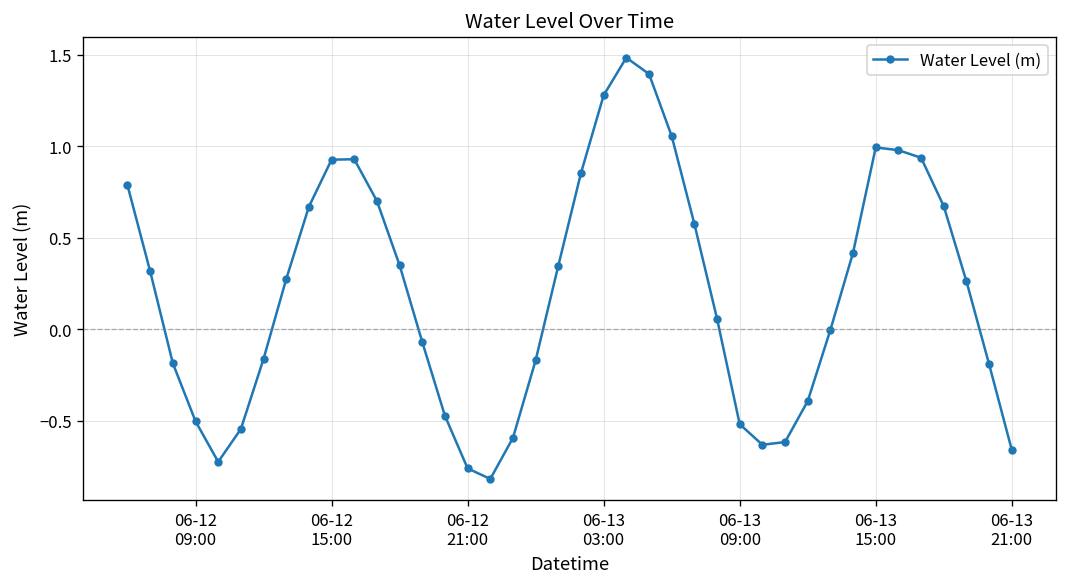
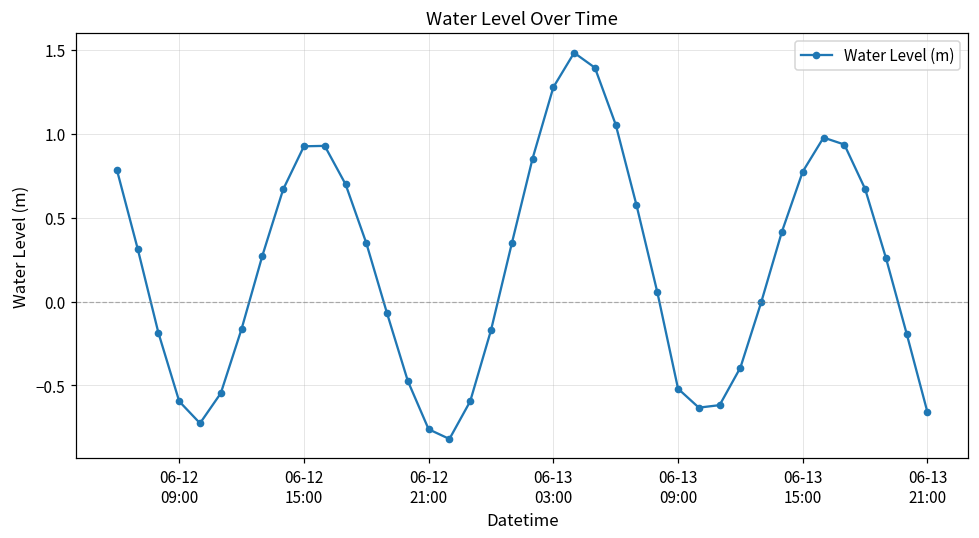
  {
-   "06-12 09:00": -0.50,
+   "06-12 09:00": -0.60,
    "06-12 15:00": 0.93,
    "06-12 21:00": -0.76,
    "06-13 03:00": 1.28,
    "06-13 09:00": -0.52,
-   "06-13 15:00": 0.99,
+   "06-13 15:00": 0.77,
    "06-13 21:00": -0.66
  }
